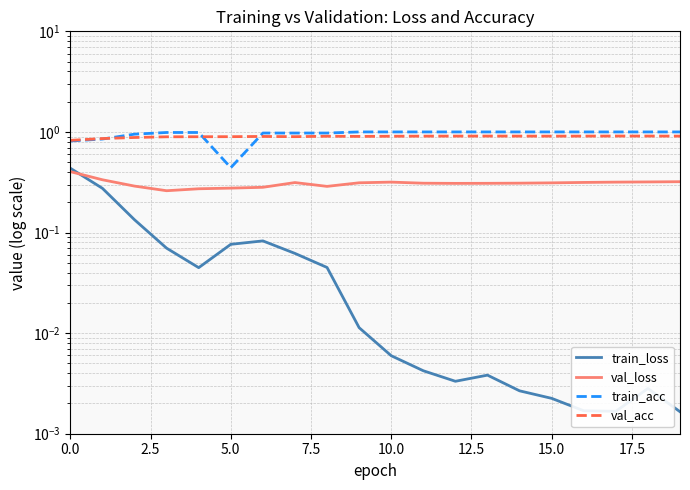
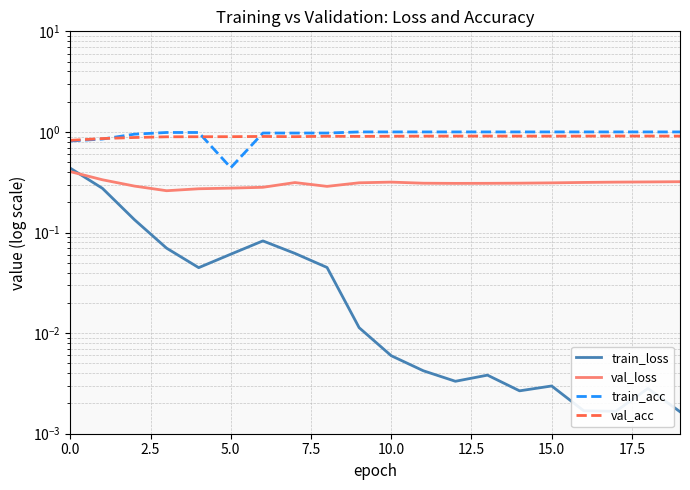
  {
    "train_loss": {
      "0.0": 0.44,
-     "5.0": 0.08,
+     "5.0": 0.06,
      "10.0": 0.006,
-     "15.0": 0.0022
+     "15.0": 0.0030
    },
    "train_acc": {
      "5.0": 0.4,
      "10.0": 1.0,
      "15.0": 1.0
    }
  }
